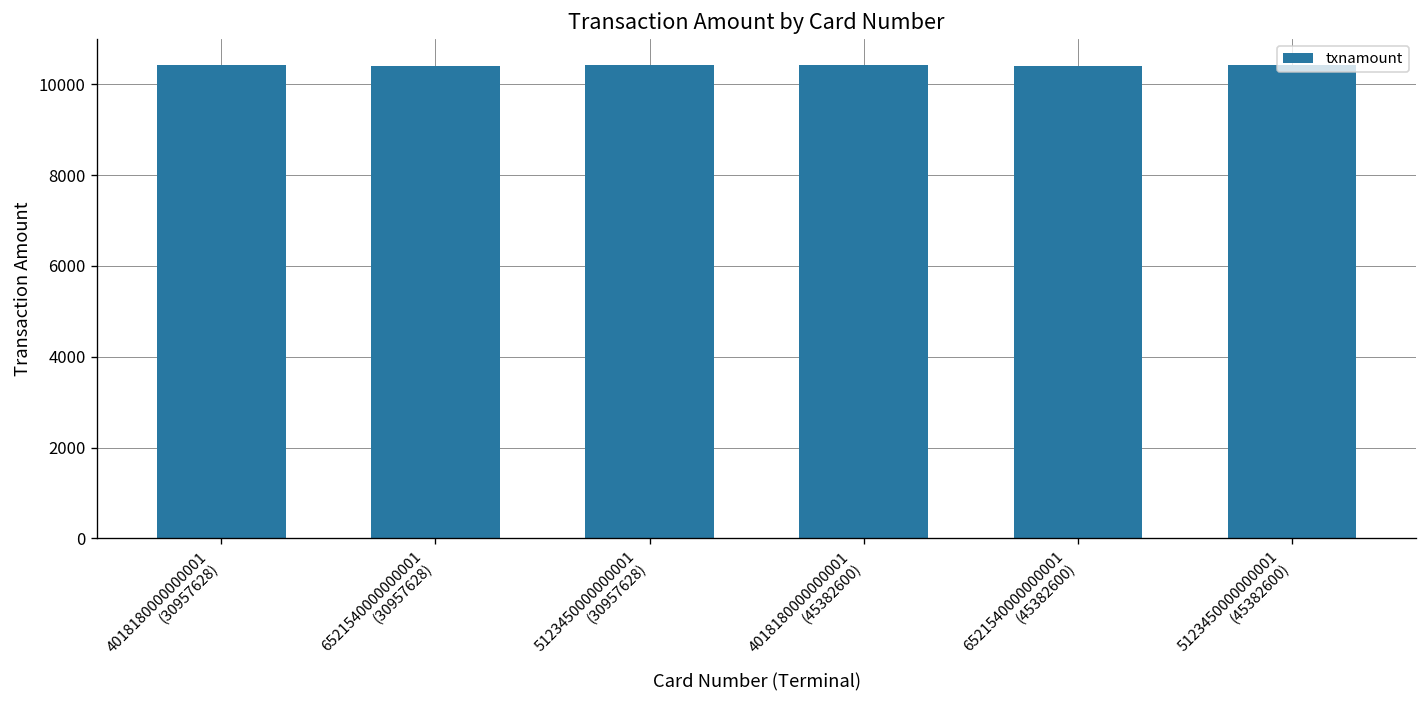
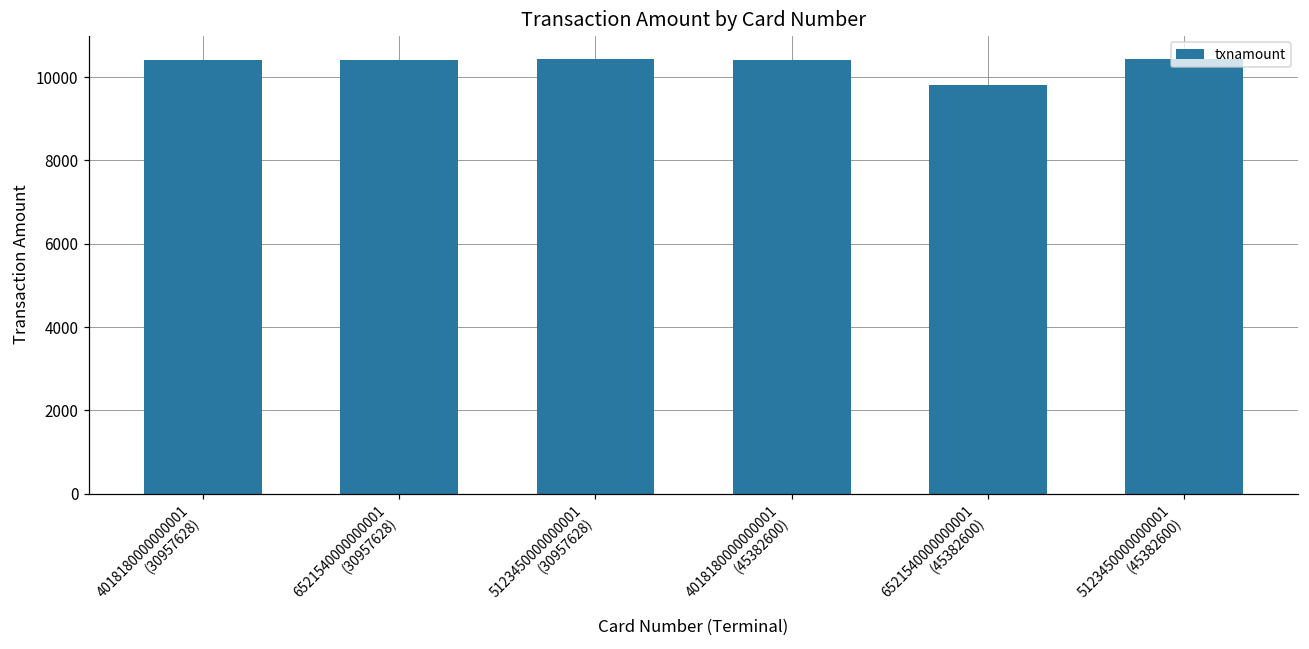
  {
    "4018180000000001 (30957628)": 10400,
    "6521540000000001 (30957628)": 10400,
    "5123450000000001 (30957628)": 10400,
    "4018180000000001 (45382600)": 10400,
-   "6521540000000001 (45382600)": 10400
+   "6521540000000001 (45382600)": 9800
  }
